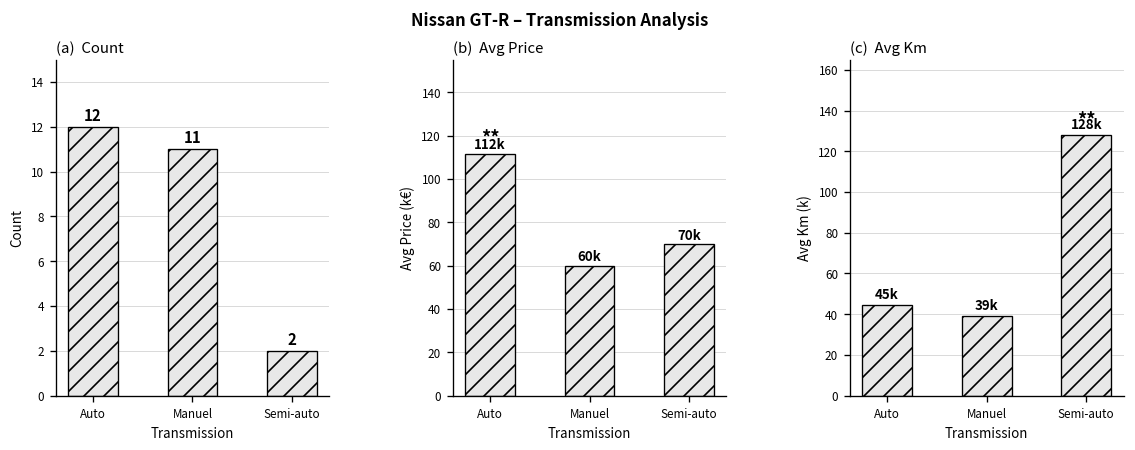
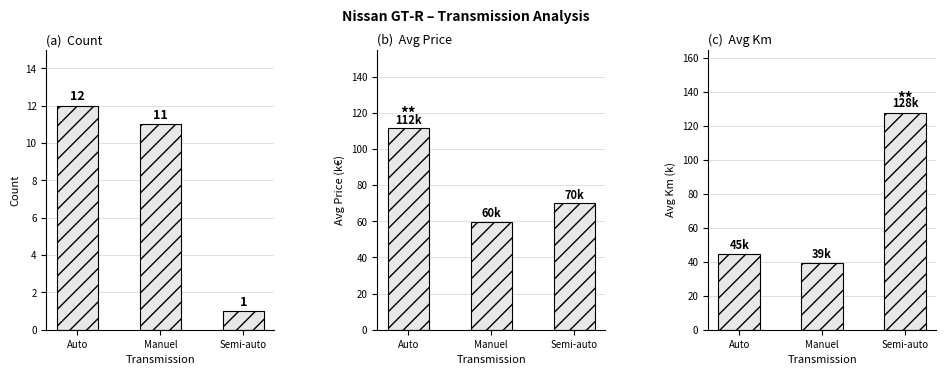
  {
    "(a) Count": {
      "Auto": "12",
      "Manuel": "11",
-     "Semi-auto": "2"
+     "Semi-auto": "1"
    },
    "(b) Avg Price": {
      "Manuel": "60k",
      "Semi-auto": "70k"
    },
    "(c) Avg Km": {
      "Auto": "45k",
      "Manuel": "39k"
    }
  }
